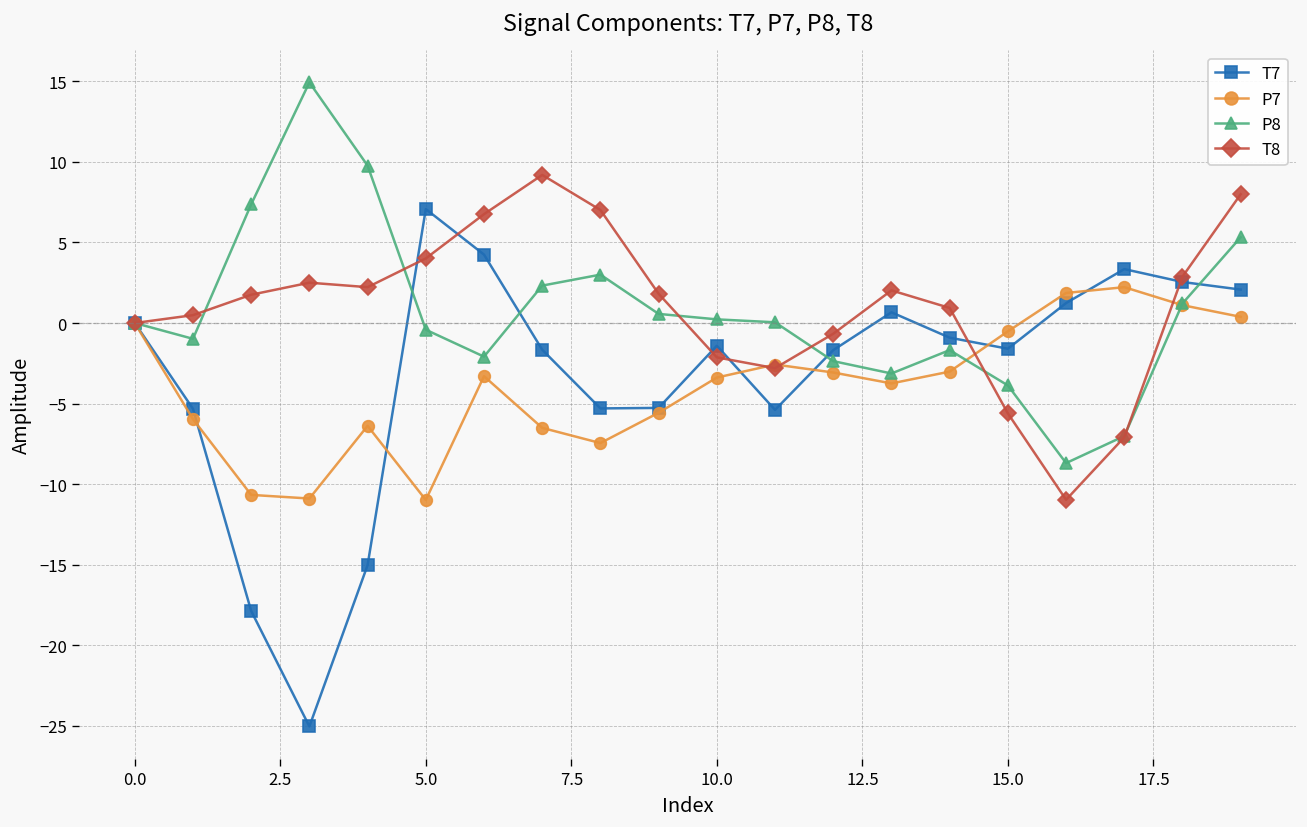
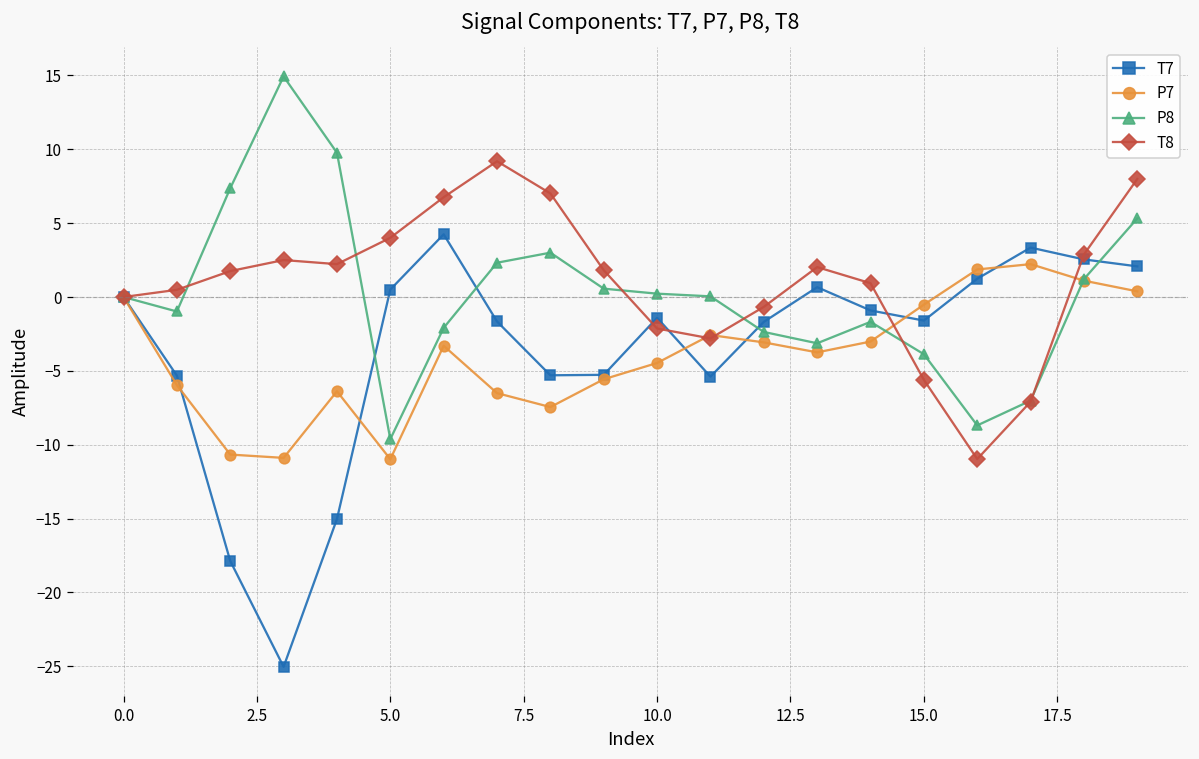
  {
    "T7": {
-     "5.0": 7.1,
+     "5.0": 0.5,
      "10.0": -1.4,
      "15.0": -1.6
    },
    "P7": {
      "5.0": -11.0,
-     "10.0": -3.4,
+     "10.0": -4.5,
      "15.0": -0.5
    },
    "P8": {
-     "5.0": -0.4,
+     "5.0": -9.6,
      "10.0": 0.2,
      "15.0": -3.9
    },
    "T8": {
      "5.0": 4.0,
      "10.0": -2.1,
      "15.0": -5.6
    }
  }
